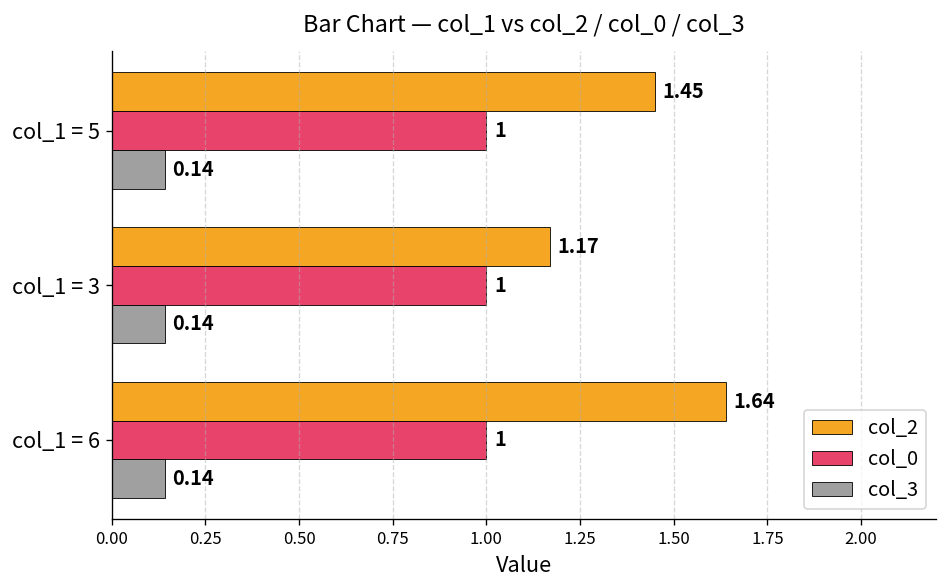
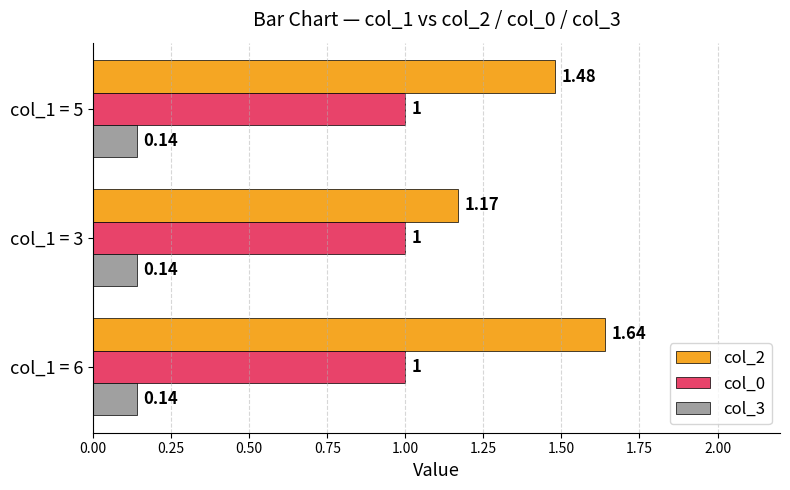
  {
    "col_2": {
-     "col_1 = 5": 1.45,
+     "col_1 = 5": 1.48,
      "col_1 = 3": 1.17,
      "col_1 = 6": 1.64
    },
    "col_0": {
      "col_1 = 5": 1,
      "col_1 = 3": 1,
      "col_1 = 6": 1
    },
    "col_3": {
      "col_1 = 5": 0.14,
      "col_1 = 3": 0.14,
      "col_1 = 6": 0.14
    }
  }
